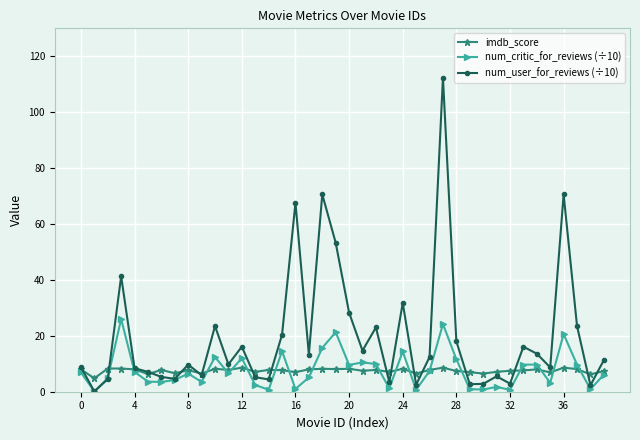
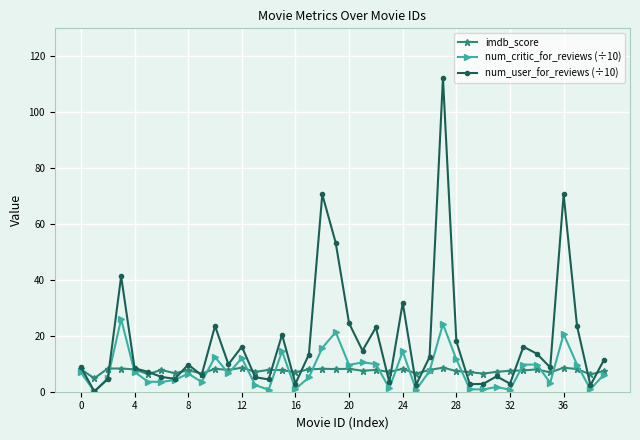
  {
    "num_user_for_reviews (÷10)": {
      "8": 10,
      "12": 16,
-     "16": 68,
-     "20": 28,
+     "16": 3,
+     "20": 25,
      "24": 32,
      "28": 18,
      "32": 3,
      "36": 71
    }
  }
